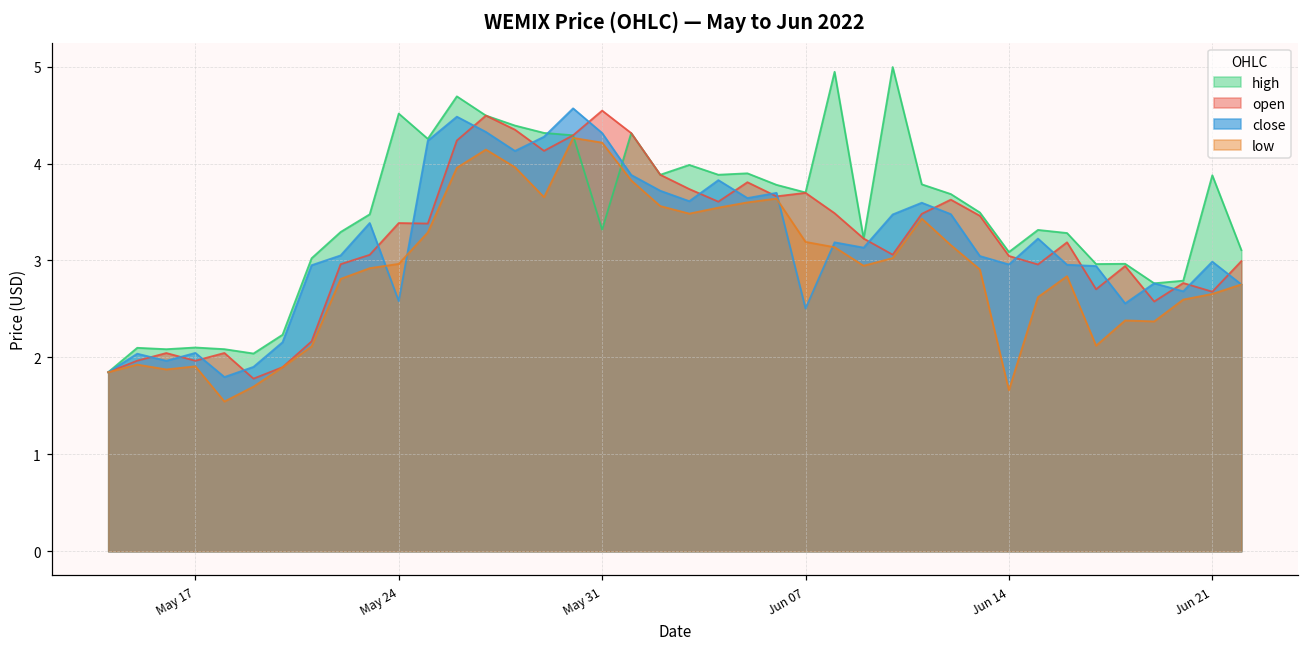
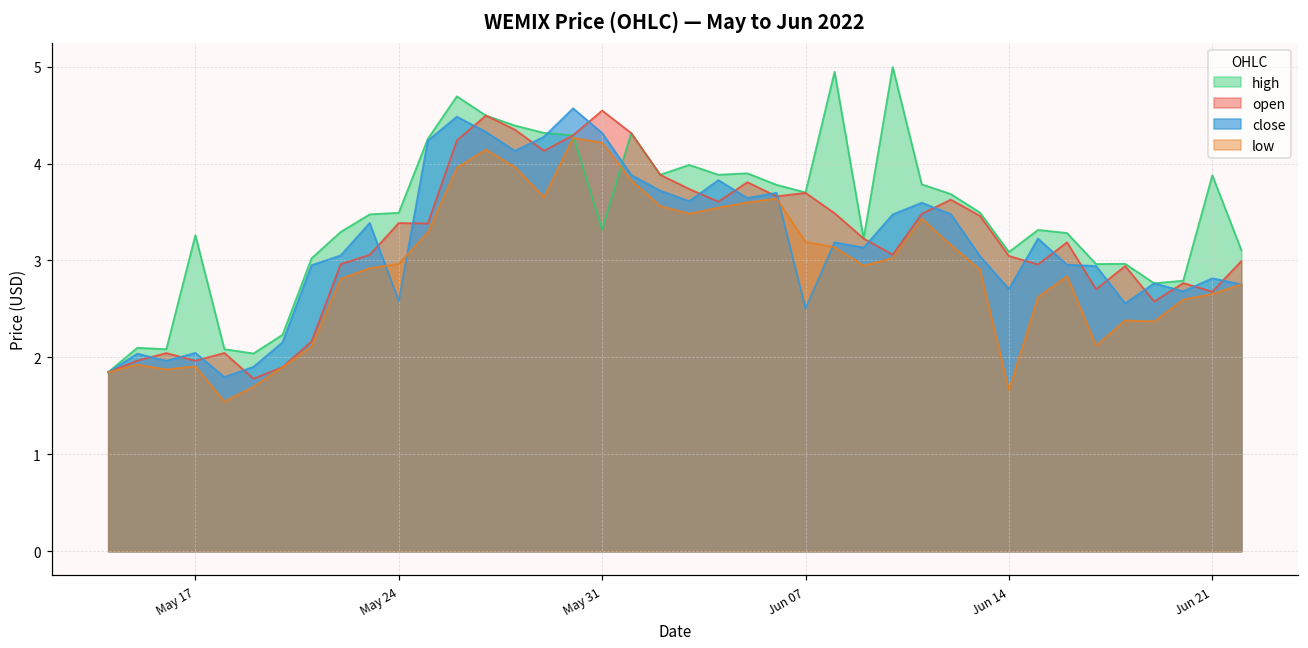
  {
    "high": {
-     "May 17": 2.1,
-     "May 24": 4.5,
+     "May 17": 3.3,
+     "May 24": 3.5,
      "May 31": 3.3,
      "Jun 14": 3.1,
      "Jun 21": 3.9
    },
    "close": {
      "May 17": 2.0,
      "May 24": 2.6,
      "May 31": 4.3,
      "Jun 07": 2.5,
-     "Jun 14": 3.0,
-     "Jun 21": 3.0
+     "Jun 14": 2.7,
+     "Jun 21": 2.8
    }
  }
